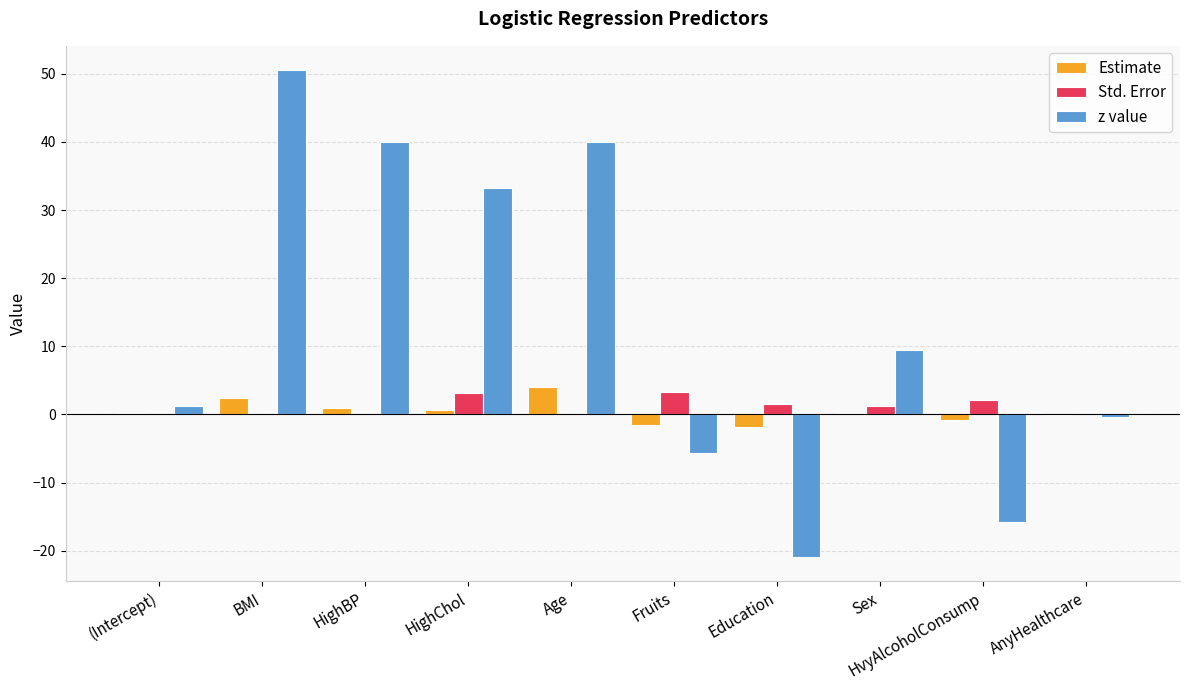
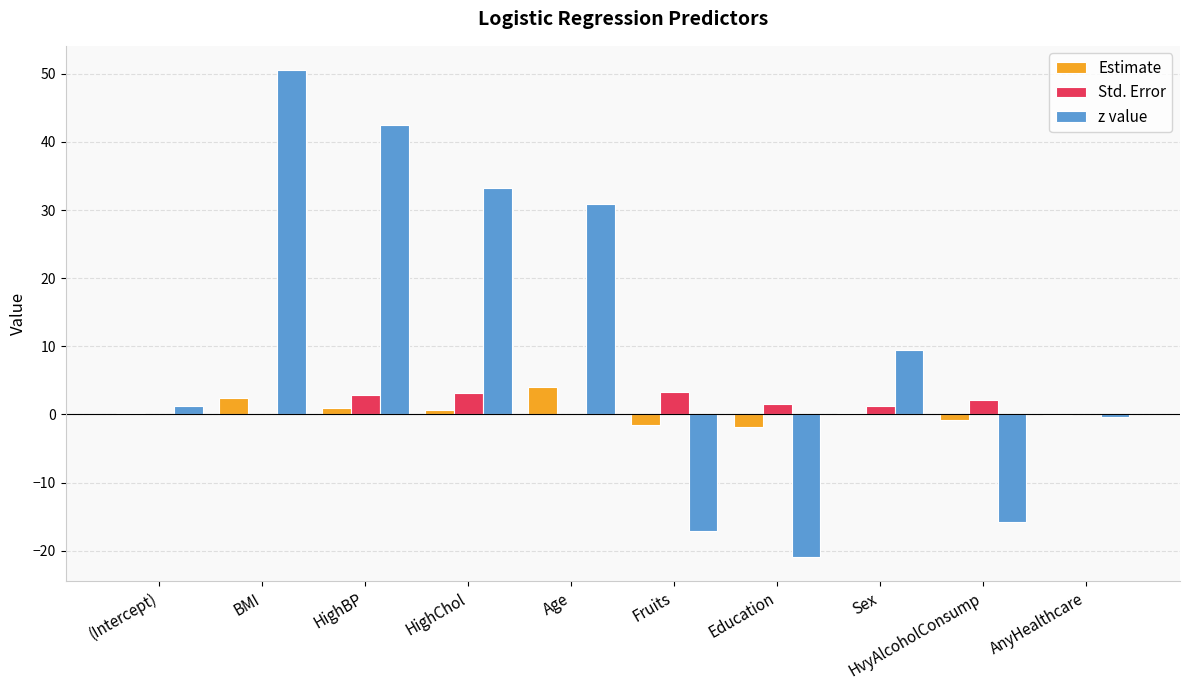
  {
    "Estimate": {
      "BMI": 2,
      "HighBP": 1,
      "HighChol": 1,
      "Age": 4,
      "Fruits": -1,
      "Education": -2,
      "HvyAlcoholConsump": -1
    },
    "Std. Error": {
-     "HighBP": 0,
+     "HighBP": 3,
      "HighChol": 3,
      "Fruits": 3,
      "Education": 2,
      "Sex": 1,
      "HvyAlcoholConsump": 2
    },
    "z value": {
      "(Intercept)": 1,
      "BMI": 51,
-     "HighBP": 40,
+     "HighBP": 43,
      "HighChol": 33,
-     "Age": 40,
-     "Fruits": -6,
+     "Age": 31,
+     "Fruits": -17,
      "Education": -21,
      "Sex": 9,
      "HvyAlcoholConsump": -16
    }
  }
